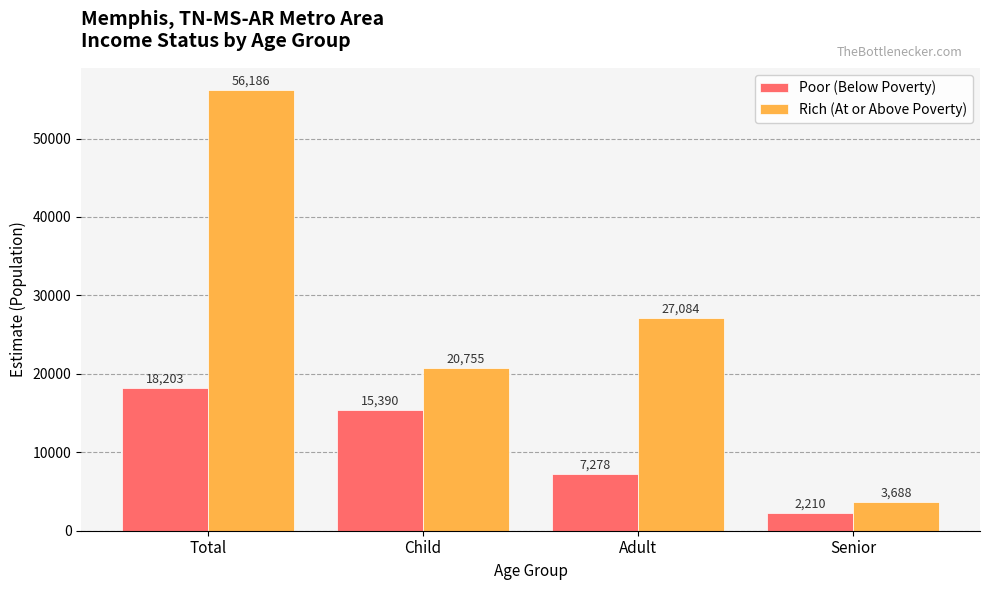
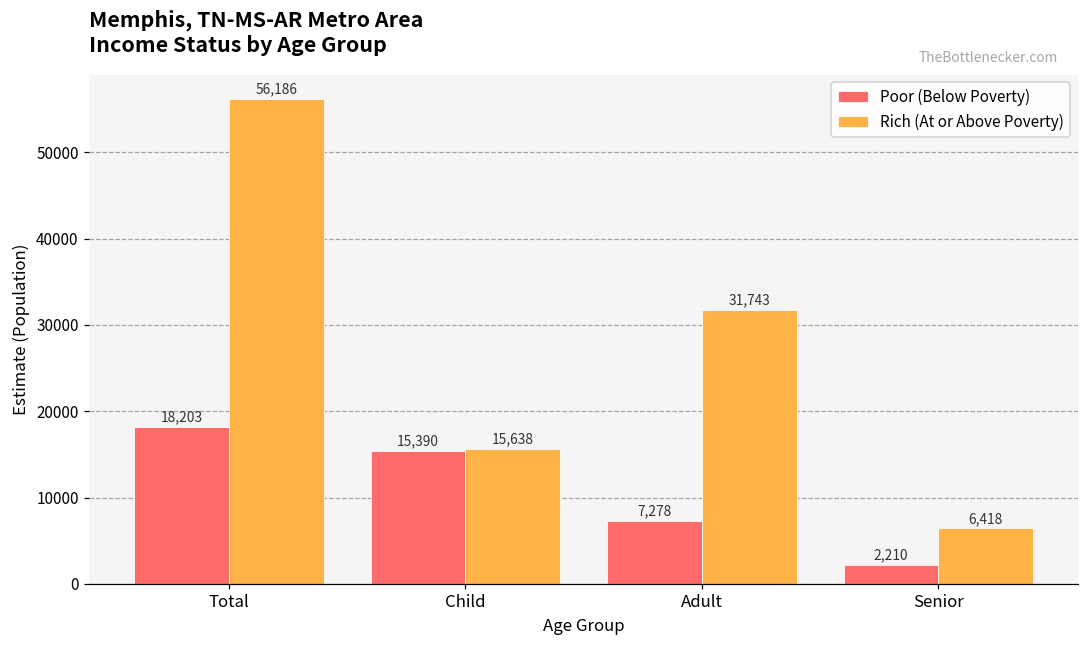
  {
    "Poor (Below Poverty)": {
      "Total": "18,203",
      "Child": "15,390",
      "Adult": "7,278",
      "Senior": "2,210"
    },
    "Rich (At or Above Poverty)": {
      "Total": "56,186",
-     "Child": "20,755",
-     "Adult": "27,084",
-     "Senior": "3,688"
+     "Child": "15,638",
+     "Adult": "31,743",
+     "Senior": "6,418"
    }
  }
